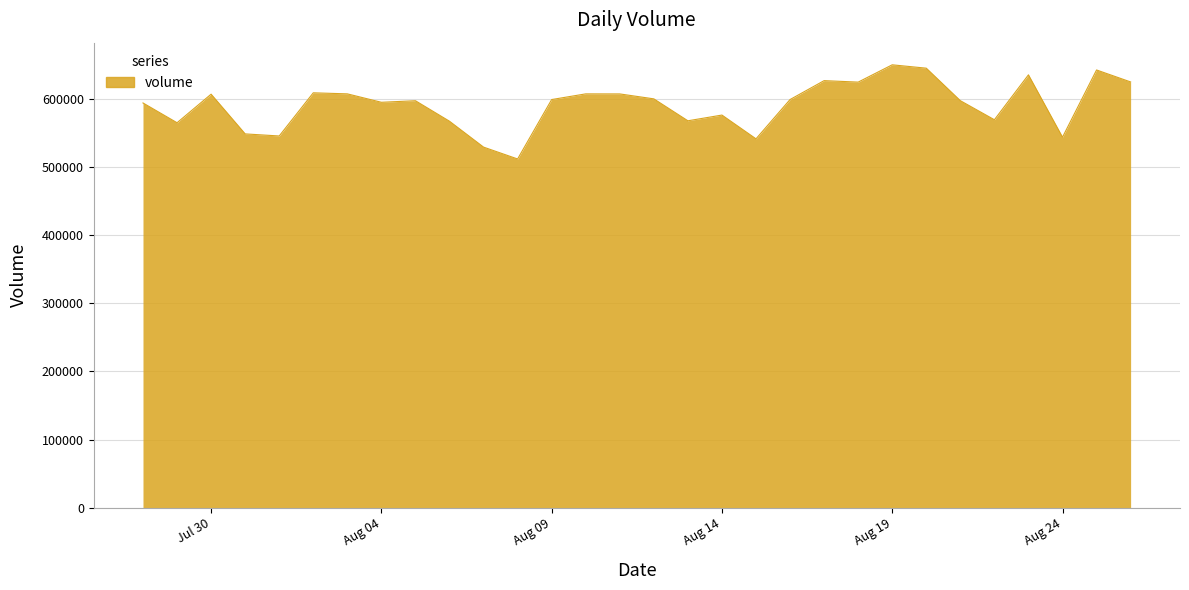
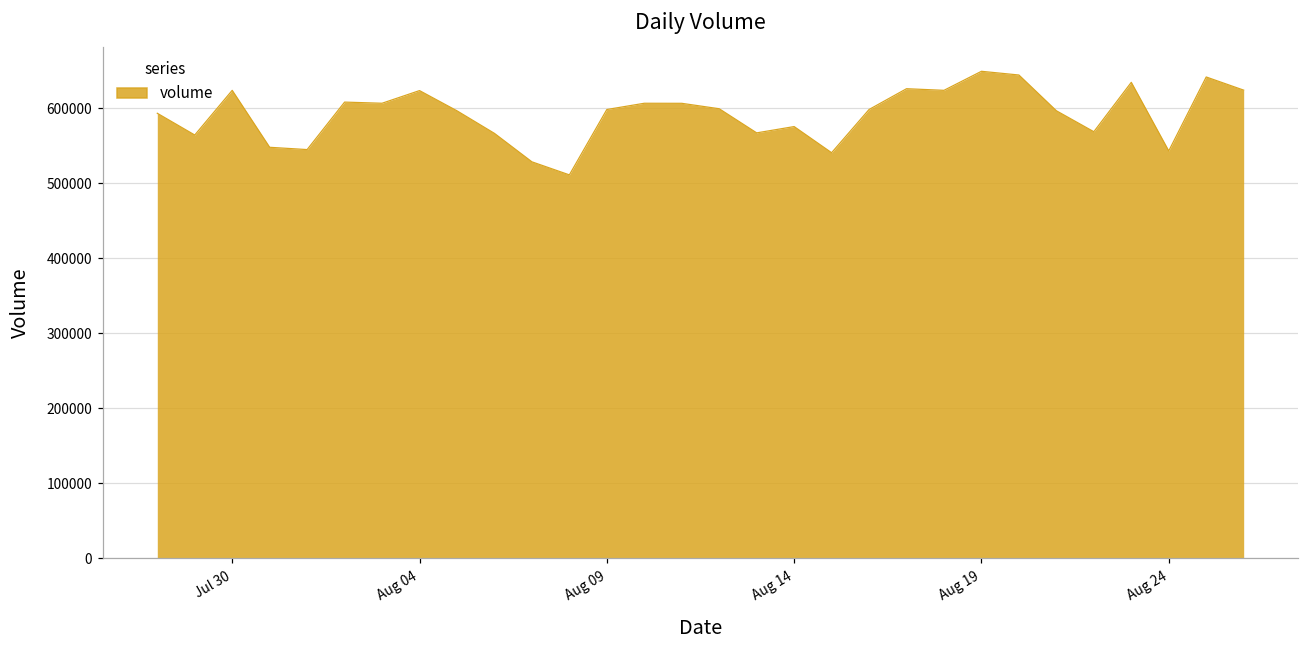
  {
-   "Jul 30": 610000,
-   "Aug 04": 590000,
+   "Jul 30": 620000,
+   "Aug 04": 620000,
    "Aug 09": 600000,
    "Aug 14": 580000,
    "Aug 19": 650000,
    "Aug 24": 540000
  }
